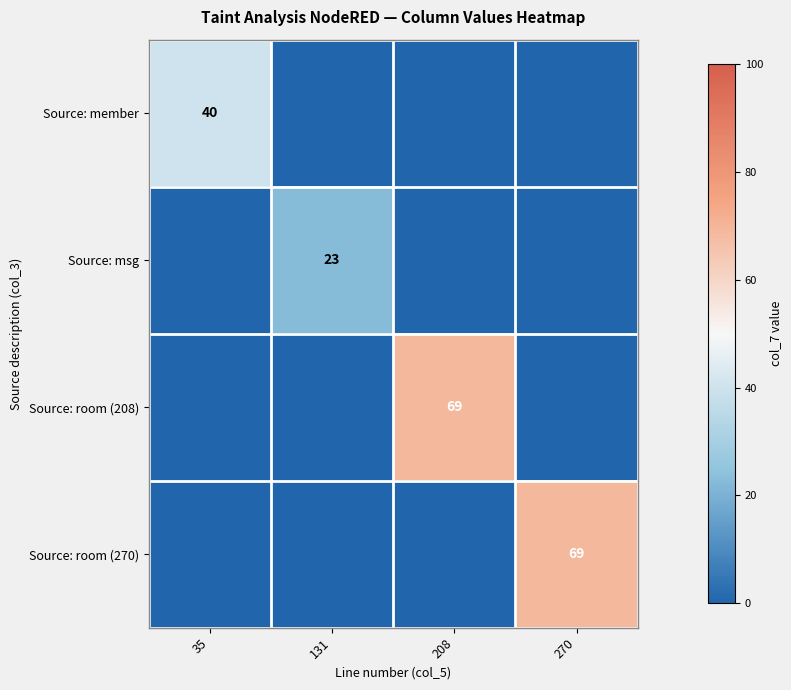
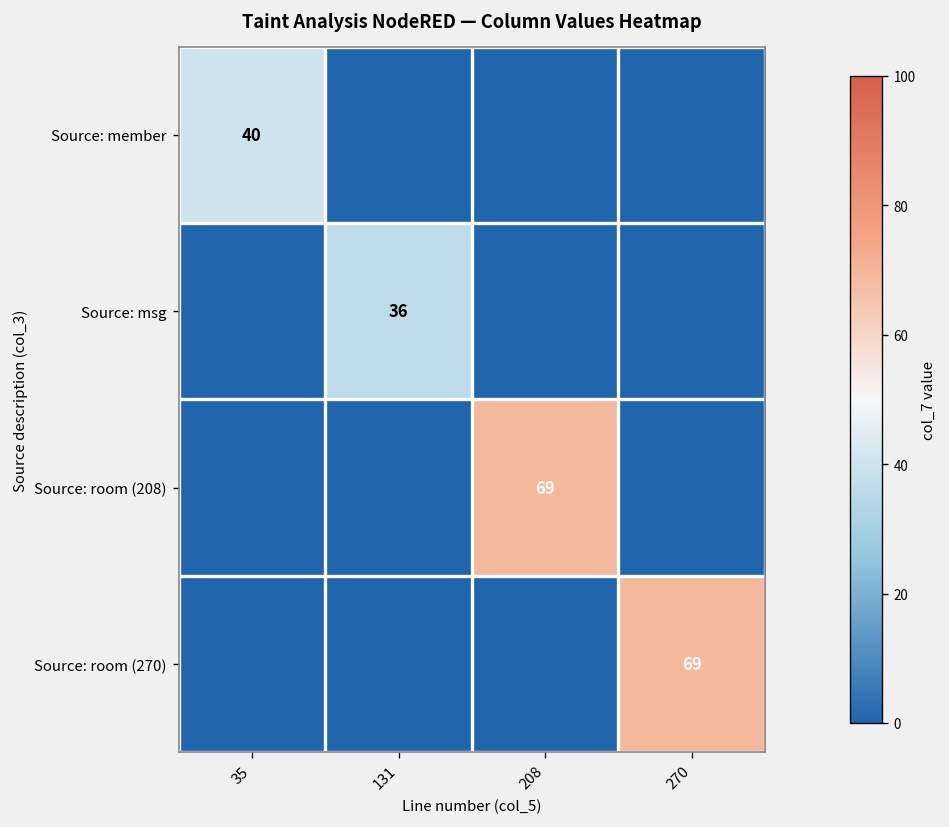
  {
    "Source: member": {
      "35": 40
    },
    "Source: msg": {
-     "131": 23
+     "131": 36
    },
    "Source: room (208)": {
      "208": 69
    },
    "Source: room (270)": {
      "270": 69
    }
  }
